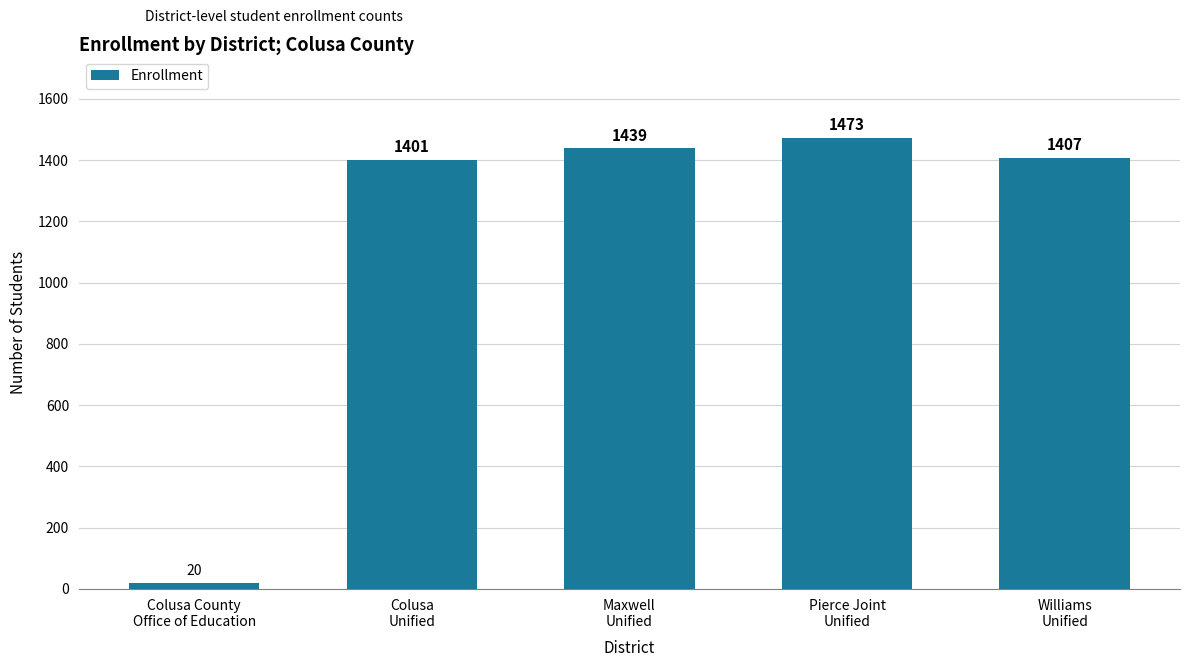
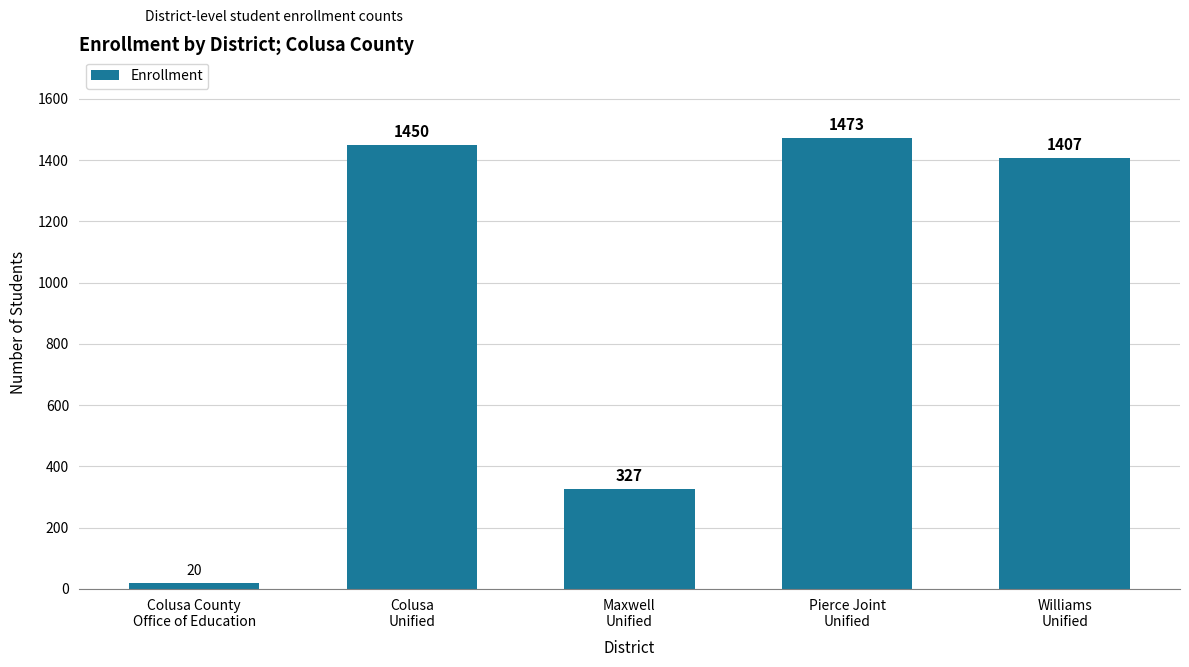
  {
    "Colusa County Office of Education": 20,
-   "Colusa Unified": 1401,
-   "Maxwell Unified": 1439,
+   "Colusa Unified": 1450,
+   "Maxwell Unified": 327,
    "Pierce Joint Unified": 1473,
    "Williams Unified": 1407
  }
